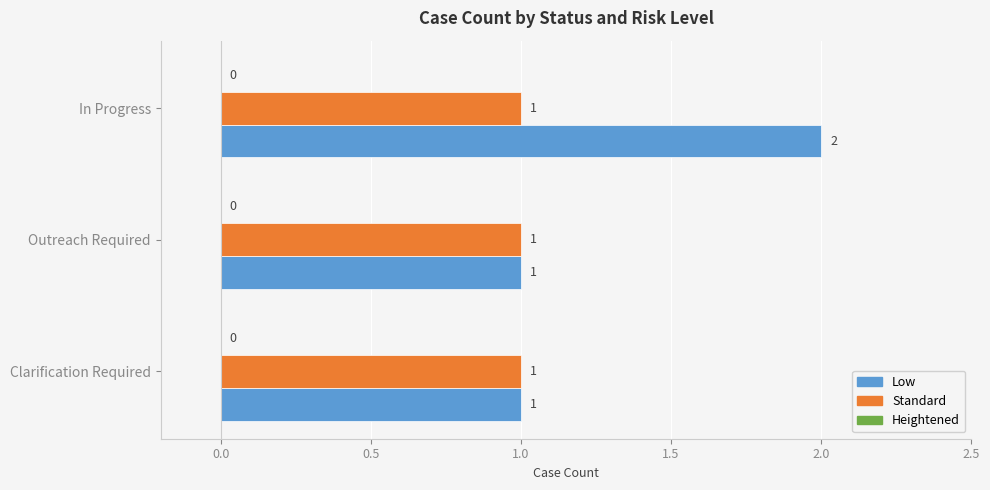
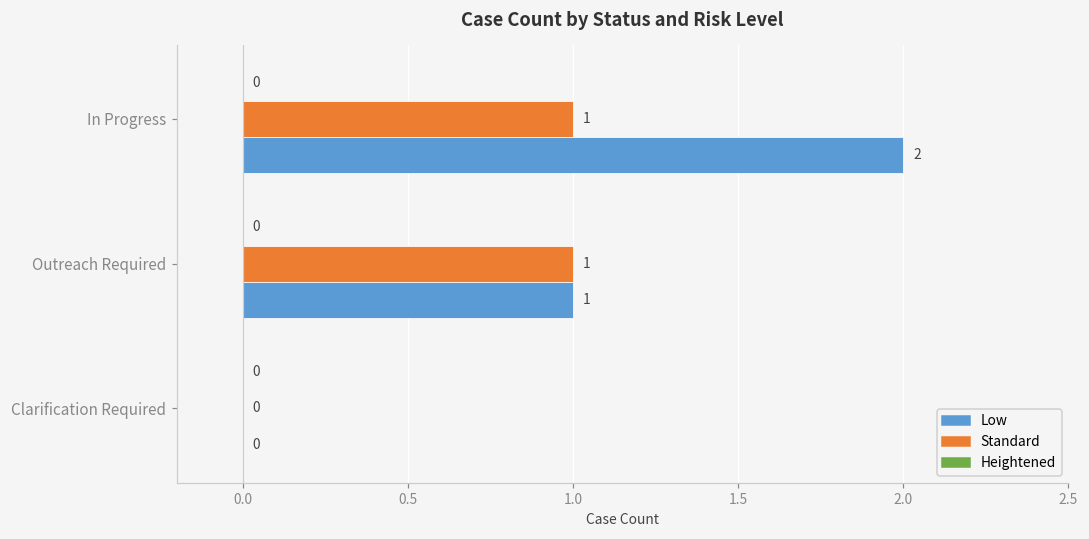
  {
    "Low": {
      "In Progress": 2,
      "Outreach Required": 1,
-     "Clarification Required": 1
+     "Clarification Required": 0
    },
    "Standard": {
      "In Progress": 1,
      "Outreach Required": 1,
-     "Clarification Required": 1
+     "Clarification Required": 0
    },
    "Heightened": {
      "In Progress": 0,
      "Outreach Required": 0,
      "Clarification Required": 0
    }
  }
